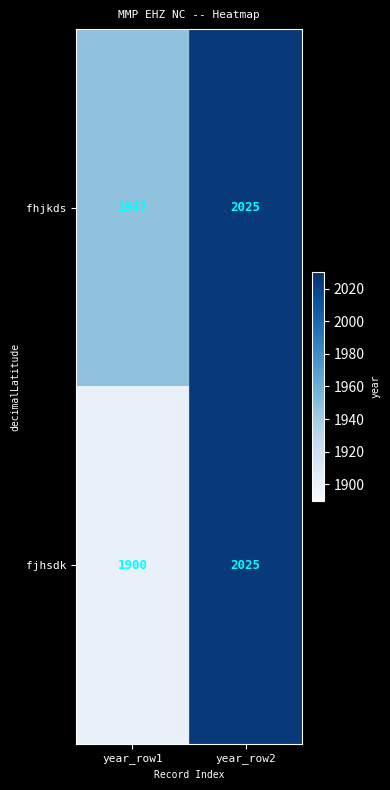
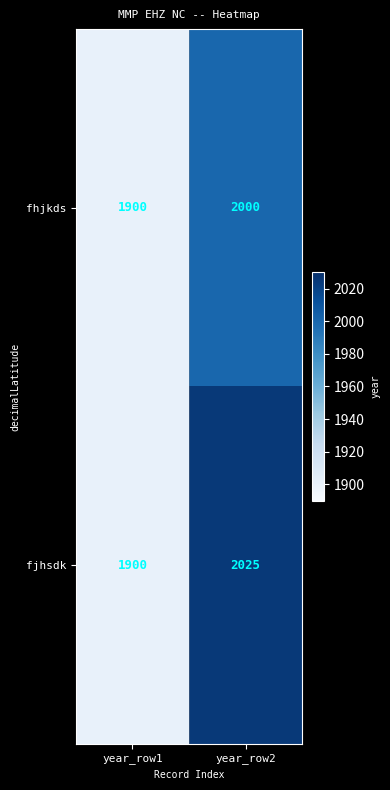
  {
    "fhjkds": {
-     "year_row1": 1947,
-     "year_row2": 2025
+     "year_row1": 1900,
+     "year_row2": 2000
    },
    "fjhsdk": {
      "year_row1": 1900,
      "year_row2": 2025
    }
  }
